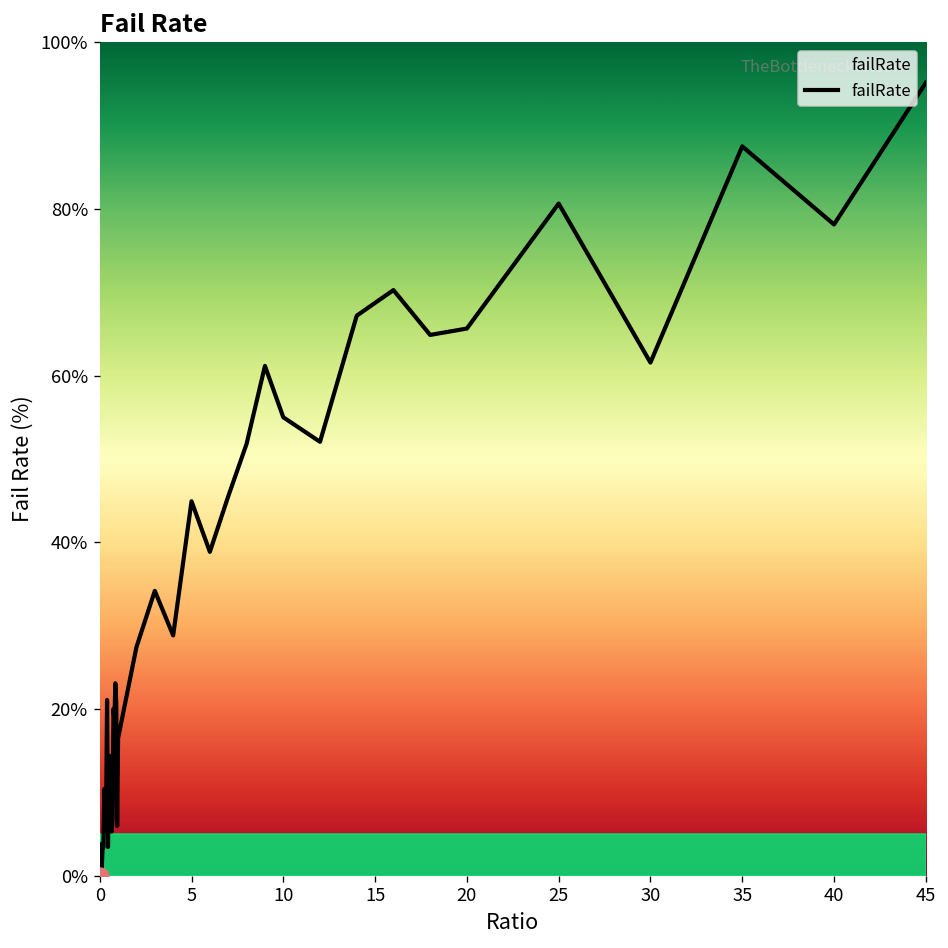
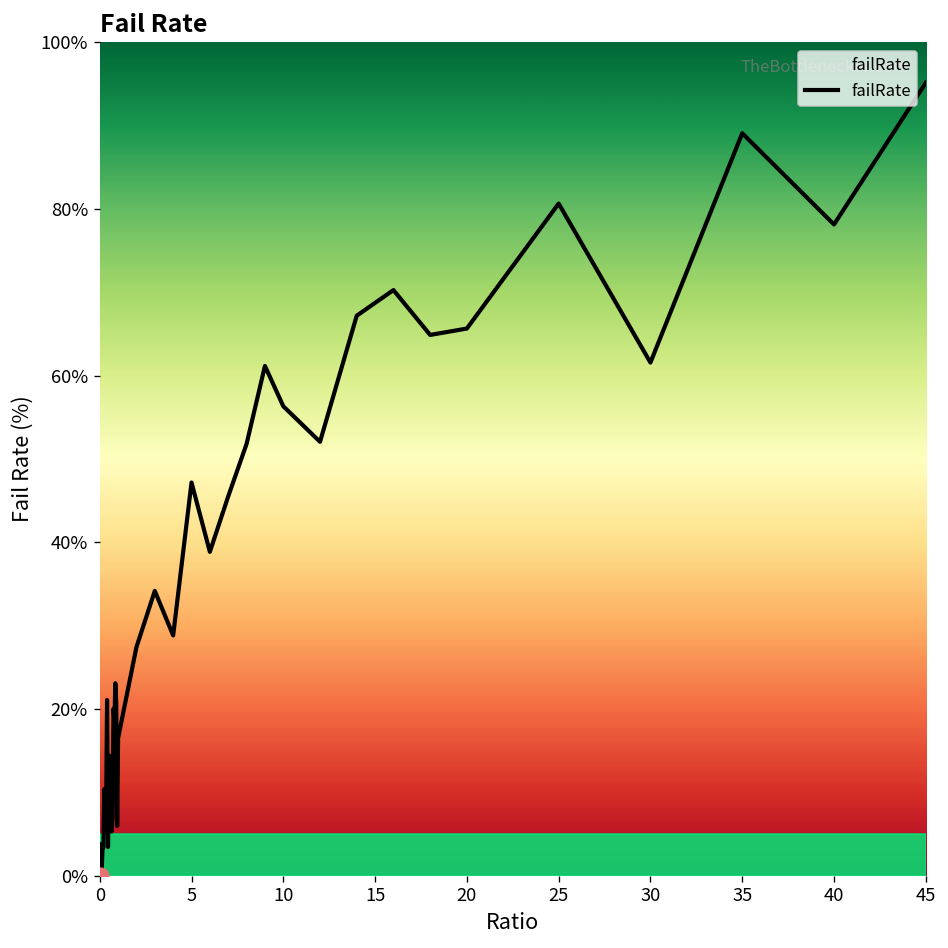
  {
    "failRate": {
-     "5": "45%",
-     "10": "55%",
+     "5": "47%",
+     "10": "56%",
      "20": "66%",
      "25": "81%",
      "30": "62%",
-     "35": "88%",
+     "35": "89%",
      "40": "78%",
      "45": "95%"
    }
  }
